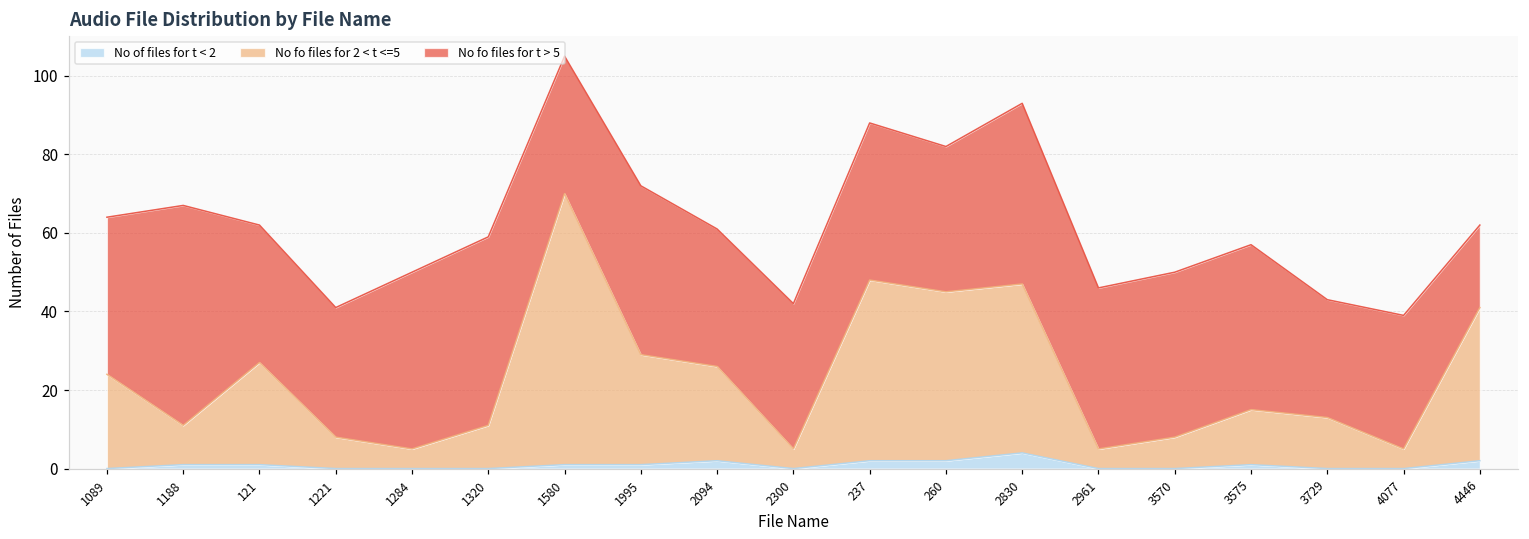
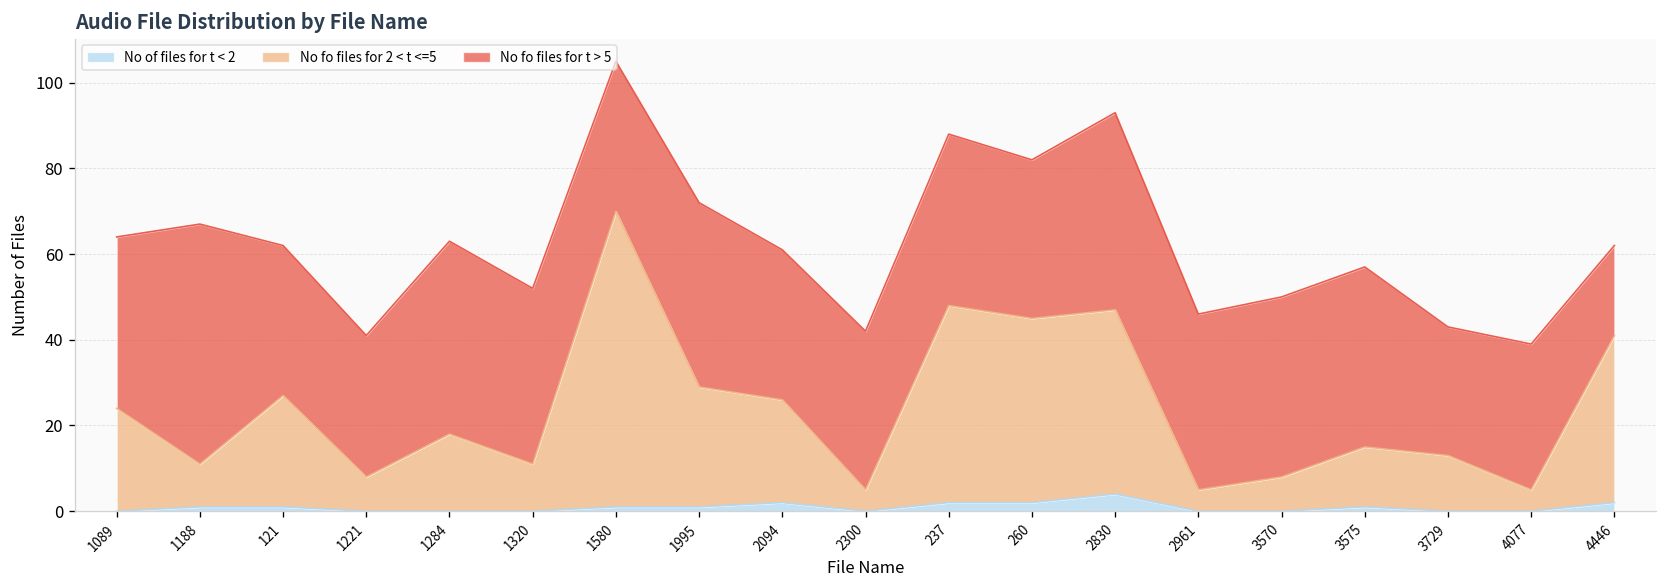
  {
    "No of files for t < 2": {
      "1089": 0,
      "1188": 1,
      "121": 1,
      "1221": 0,
      "1284": 0,
      "1320": 0,
      "1580": 1,
      "1995": 1,
      "2094": 2,
      "2300": 0,
      "237": 2,
      "260": 2,
      "2830": 4,
      "2961": 0,
      "3570": 0,
      "3575": 1,
      "3729": 0,
      "4077": 0,
      "4446": 2
    },
    "No fo files for 2 < t <=5": {
      "1089": 24,
      "1188": 10,
      "121": 26,
      "1221": 8,
-     "1284": 5,
+     "1284": 18,
      "1320": 11,
      "1580": 69,
      "1995": 28,
      "2094": 24,
      "2300": 5,
      "237": 46,
      "260": 43,
      "2830": 43,
      "2961": 5,
      "3570": 8,
      "3575": 14,
      "3729": 13,
      "4077": 5,
      "4446": 39
    },
    "No fo files for t > 5": {
      "1089": 40,
      "1188": 56,
      "121": 35,
      "1221": 33,
      "1284": 45,
-     "1320": 48,
+     "1320": 41,
      "1995": 43,
      "2094": 35,
      "2300": 37,
      "237": 40,
      "260": 37,
      "2830": 46,
      "2961": 41,
      "3570": 42,
      "3575": 42,
      "3729": 30,
      "4077": 34,
      "4446": 21
    }
  }
